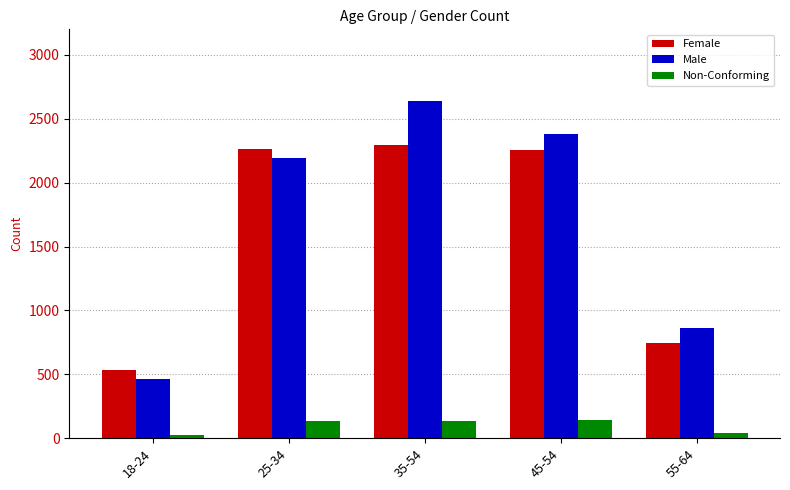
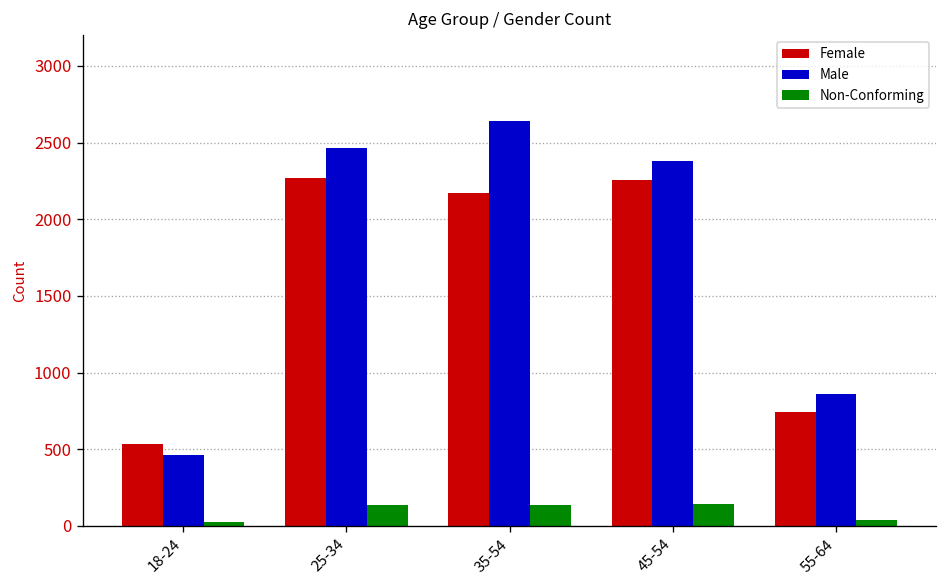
  {
    "Female": {
      "18-24": 530,
      "25-34": 2270,
-     "35-54": 2300,
+     "35-54": 2170,
      "45-54": 2250,
      "55-64": 740
    },
    "Male": {
      "18-24": 460,
-     "25-34": 2200,
+     "25-34": 2470,
      "35-54": 2640,
      "45-54": 2380,
      "55-64": 860
    },
    "Non-Conforming": {
      "18-24": 30,
      "25-34": 140,
      "35-54": 140,
      "45-54": 140,
      "55-64": 40
    }
  }
